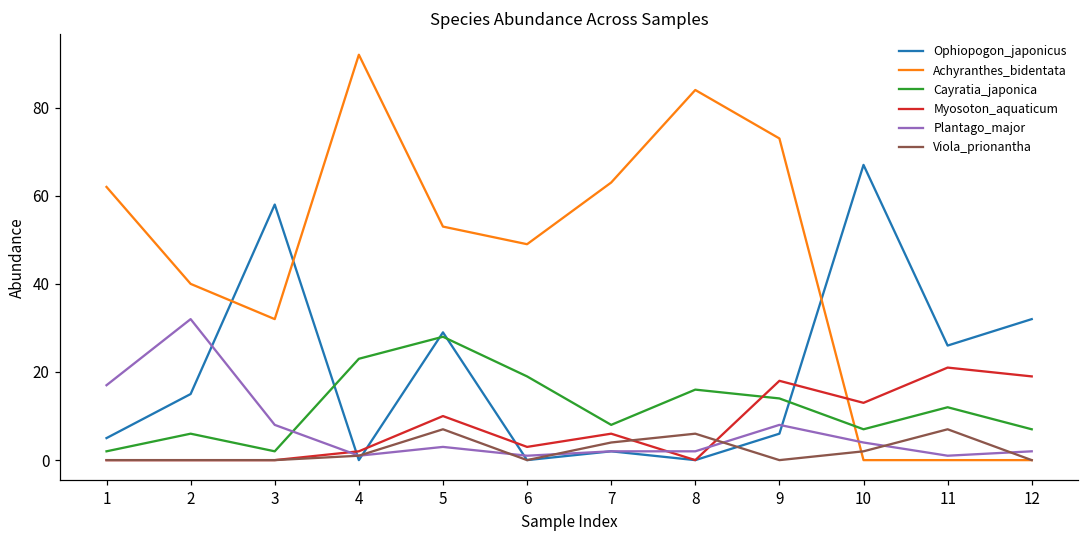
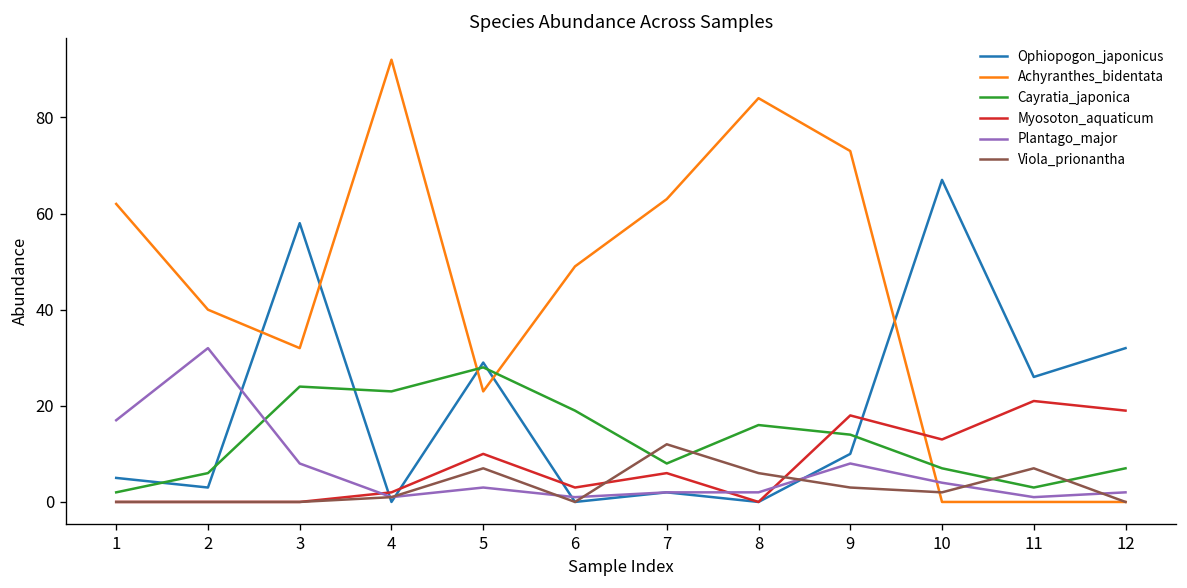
  {
    "Ophiopogon_japonicus": {
      "1": 5,
-     "2": 15,
+     "2": 3,
      "3": 58,
      "4": 0,
      "5": 29,
-     "9": 6,
+     "9": 10,
      "10": 67,
      "11": 26,
      "12": 32
    },
    "Achyranthes_bidentata": {
      "1": 62,
      "2": 40,
      "3": 32,
      "4": 92,
-     "5": 53,
+     "5": 23,
      "6": 49,
      "7": 63,
      "8": 84,
      "9": 73,
      "10": 0,
      "11": 0
    },
    "Cayratia_japonica": {
      "1": 2,
      "2": 6,
-     "3": 2,
+     "3": 24,
      "4": 23,
      "5": 28,
      "6": 19,
      "7": 8,
      "8": 16,
      "9": 14,
      "10": 7,
-     "11": 12,
+     "11": 3,
      "12": 7
    },
    "Myosoton_aquaticum": {
      "4": 2,
      "5": 10,
      "6": 3,
      "7": 6,
      "9": 18,
      "10": 13,
      "11": 21,
      "12": 19
    },
    "Plantago_major": {
      "1": 17,
      "2": 32,
      "3": 8,
      "5": 3,
      "6": 1,
      "8": 2,
      "9": 8,
      "10": 4,
      "11": 1,
      "12": 2
    },
    "Viola_prionantha": {
      "5": 7,
-     "7": 4,
+     "7": 12,
      "8": 6,
-     "9": 0,
+     "9": 3,
      "10": 2,
      "11": 7
    }
  }
